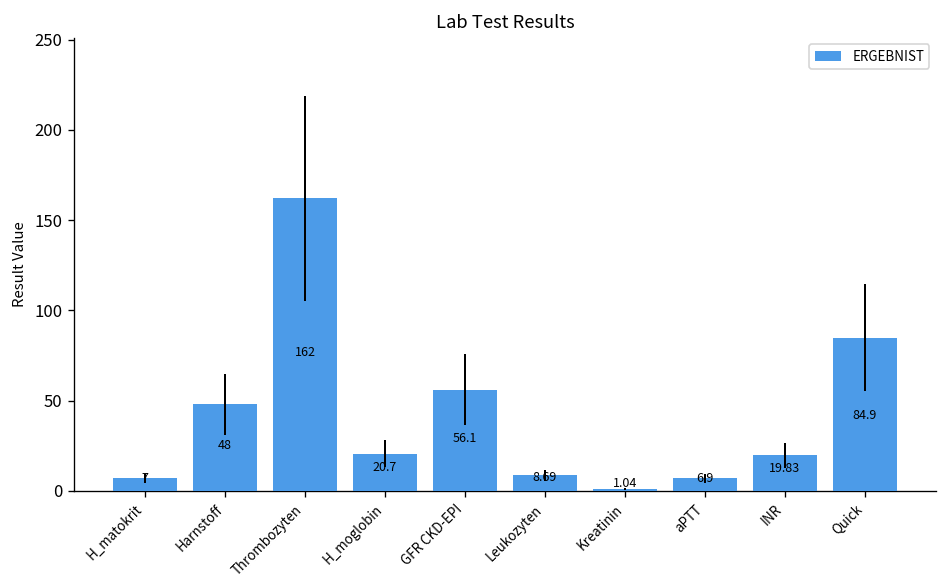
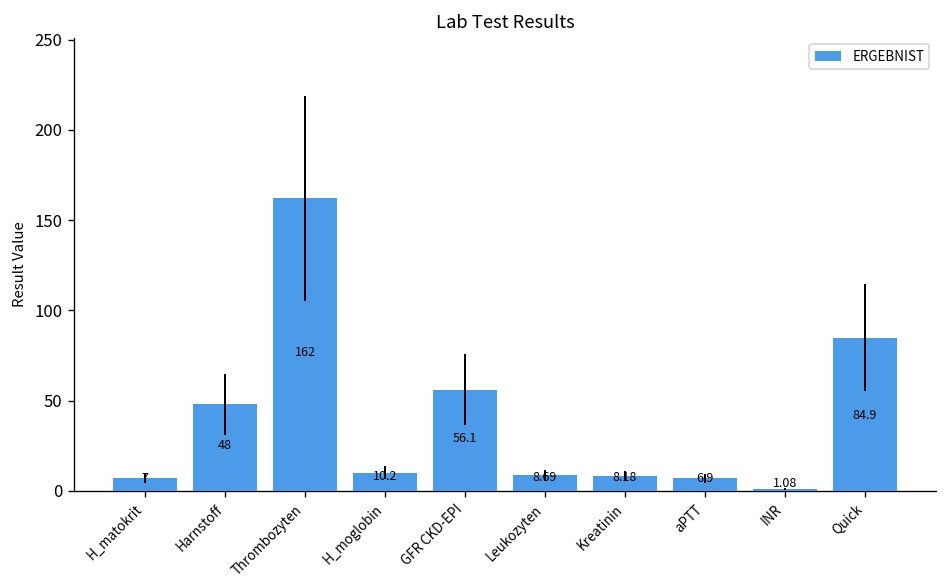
  {
    "H_matokrit": 7,
    "Harnstoff": 48,
    "Thrombozyten": 162,
-   "H_moglobin": 20.7,
+   "H_moglobin": 10.2,
    "GFR CKD-EPI": 56.1,
    "Leukozyten": 8.69,
-   "Kreatinin": 1.04,
+   "Kreatinin": 8.18,
    "aPTT": 6.9,
-   "INR": 19.83,
+   "INR": 1.08,
    "Quick": 84.9
  }
